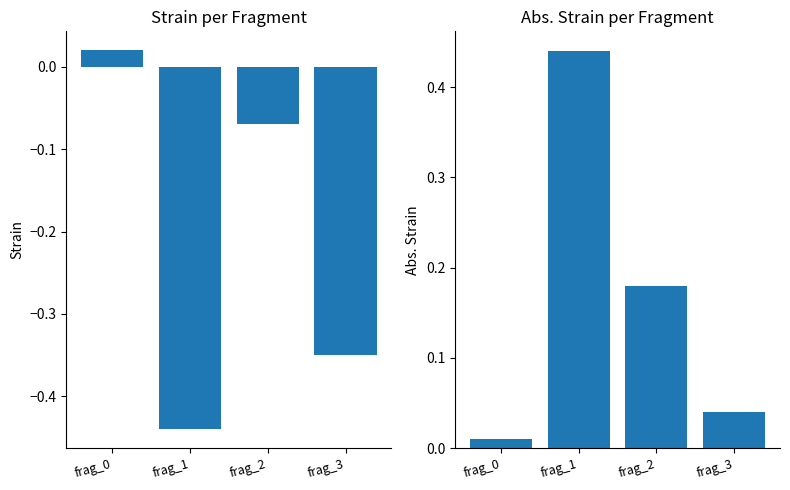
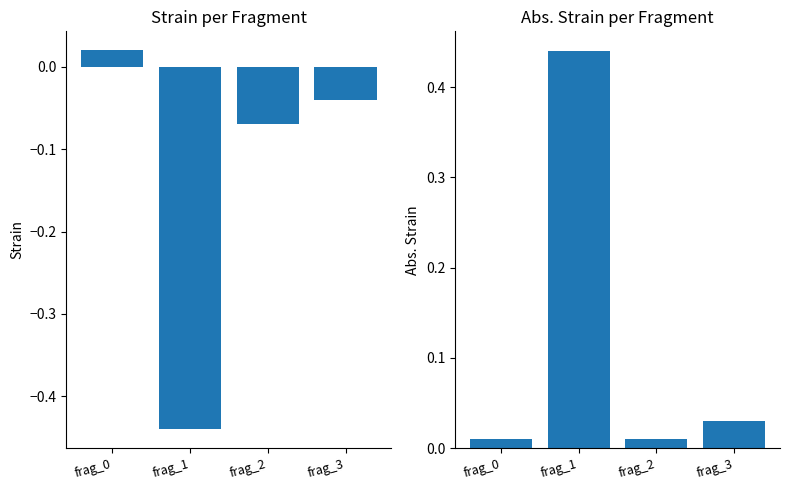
  {
    "Strain per Fragment": {
      "frag_0": 0.02,
      "frag_1": -0.44,
      "frag_2": -0.07,
-     "frag_3": -0.35
+     "frag_3": -0.04
    },
    "Abs. Strain per Fragment": {
      "frag_0": 0.01,
      "frag_1": 0.44,
-     "frag_2": 0.18,
-     "frag_3": 0.04
+     "frag_2": 0.01,
+     "frag_3": 0.03
    }
  }
